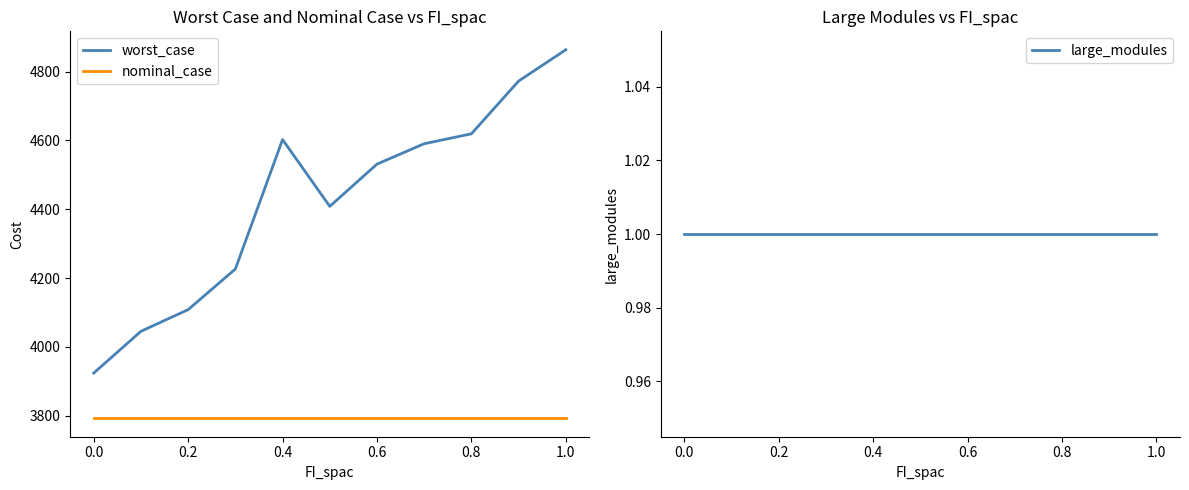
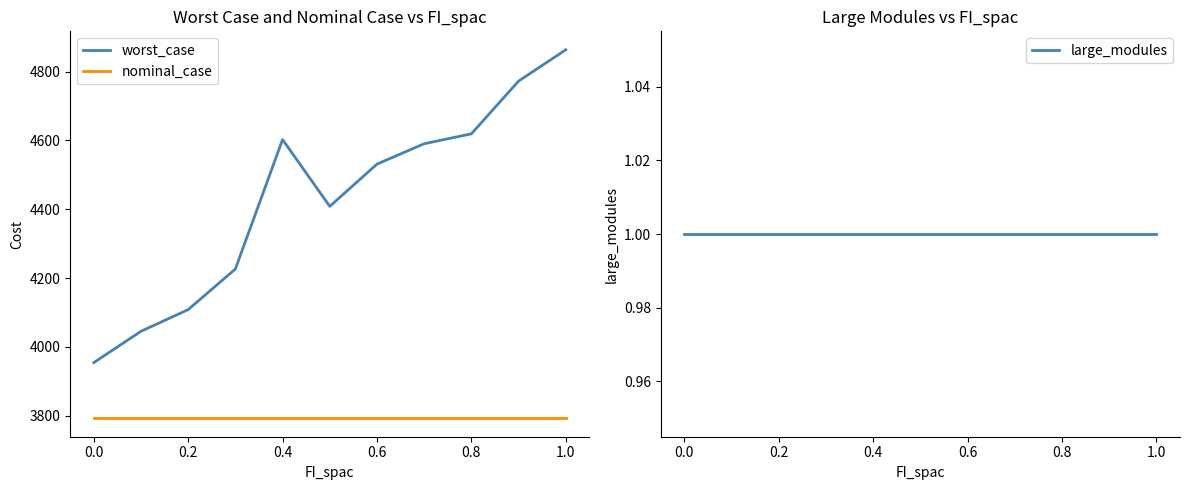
  {
    "Worst Case and Nominal Case vs FI_spac": {
      "worst_case": {
-       "0.0": 3920,
+       "0.0": 3950,
        "0.2": 4110,
        "0.4": 4600,
        "0.6": 4530,
        "0.8": 4620,
        "1.0": 4860
      },
      "nominal_case": {
        "0.0": 3790,
        "0.2": 3790,
        "0.4": 3790,
        "0.6": 3790,
        "0.8": 3790,
        "1.0": 3790
      }
    },
    "Large Modules vs FI_spac": {
      "0.0": 1.000,
      "0.2": 1.000,
      "0.4": 1.000,
      "0.6": 1.000,
      "0.8": 1.000,
      "1.0": 1.000
    }
  }
